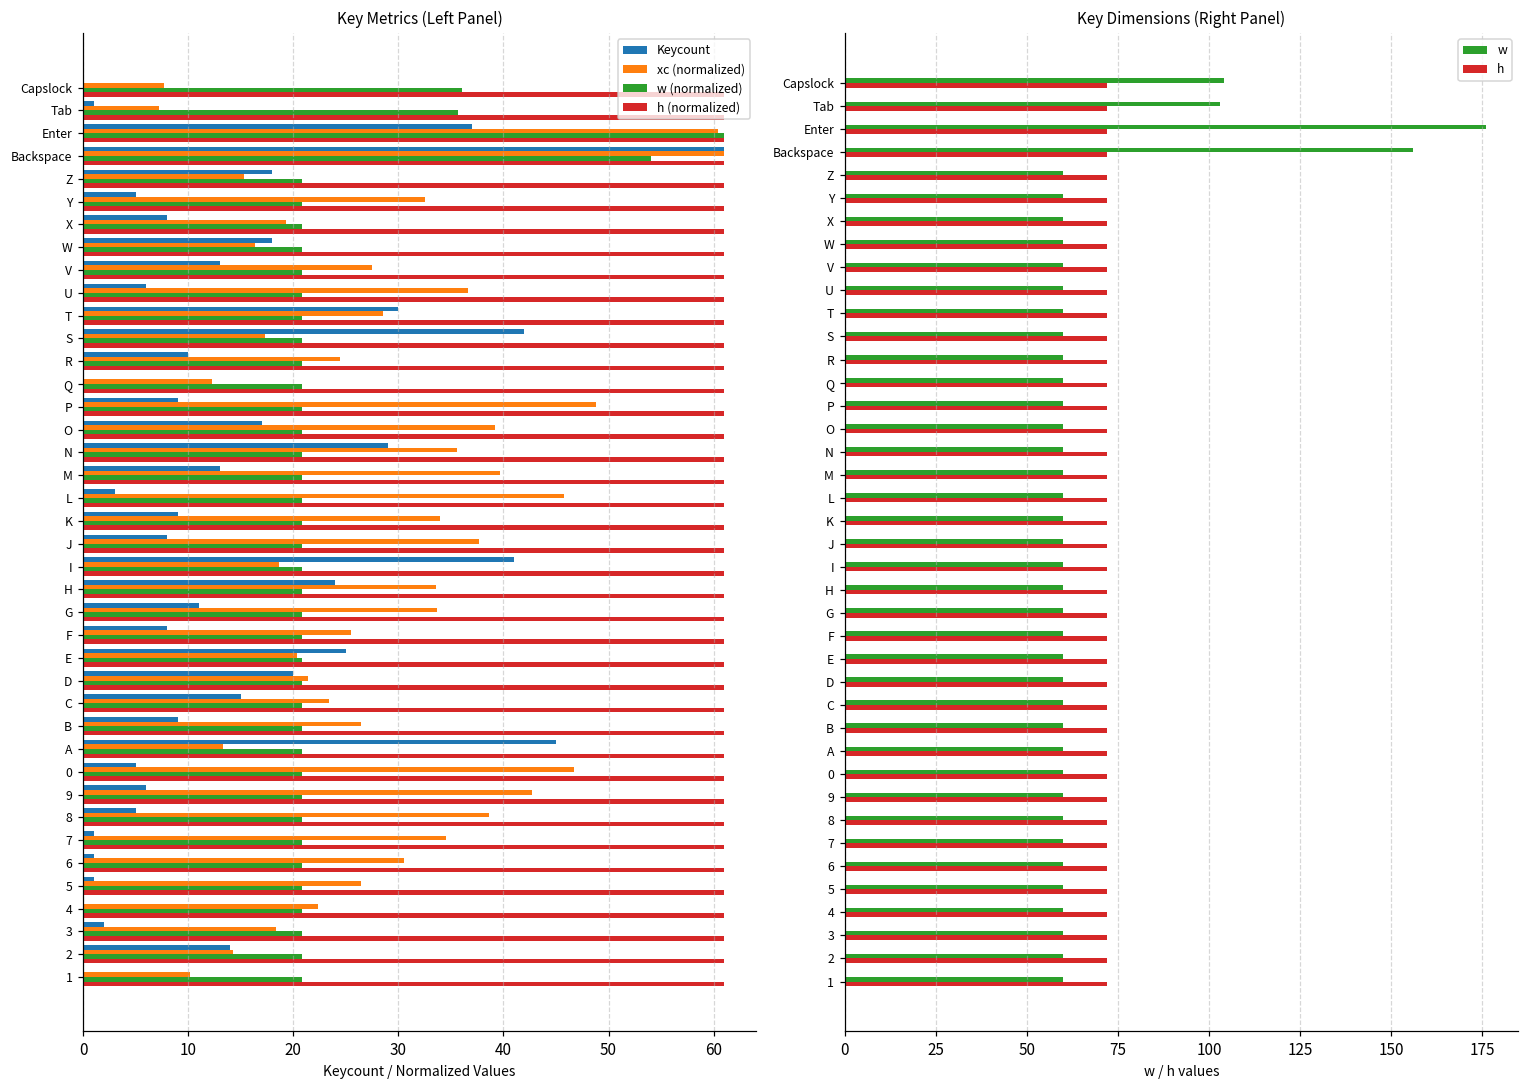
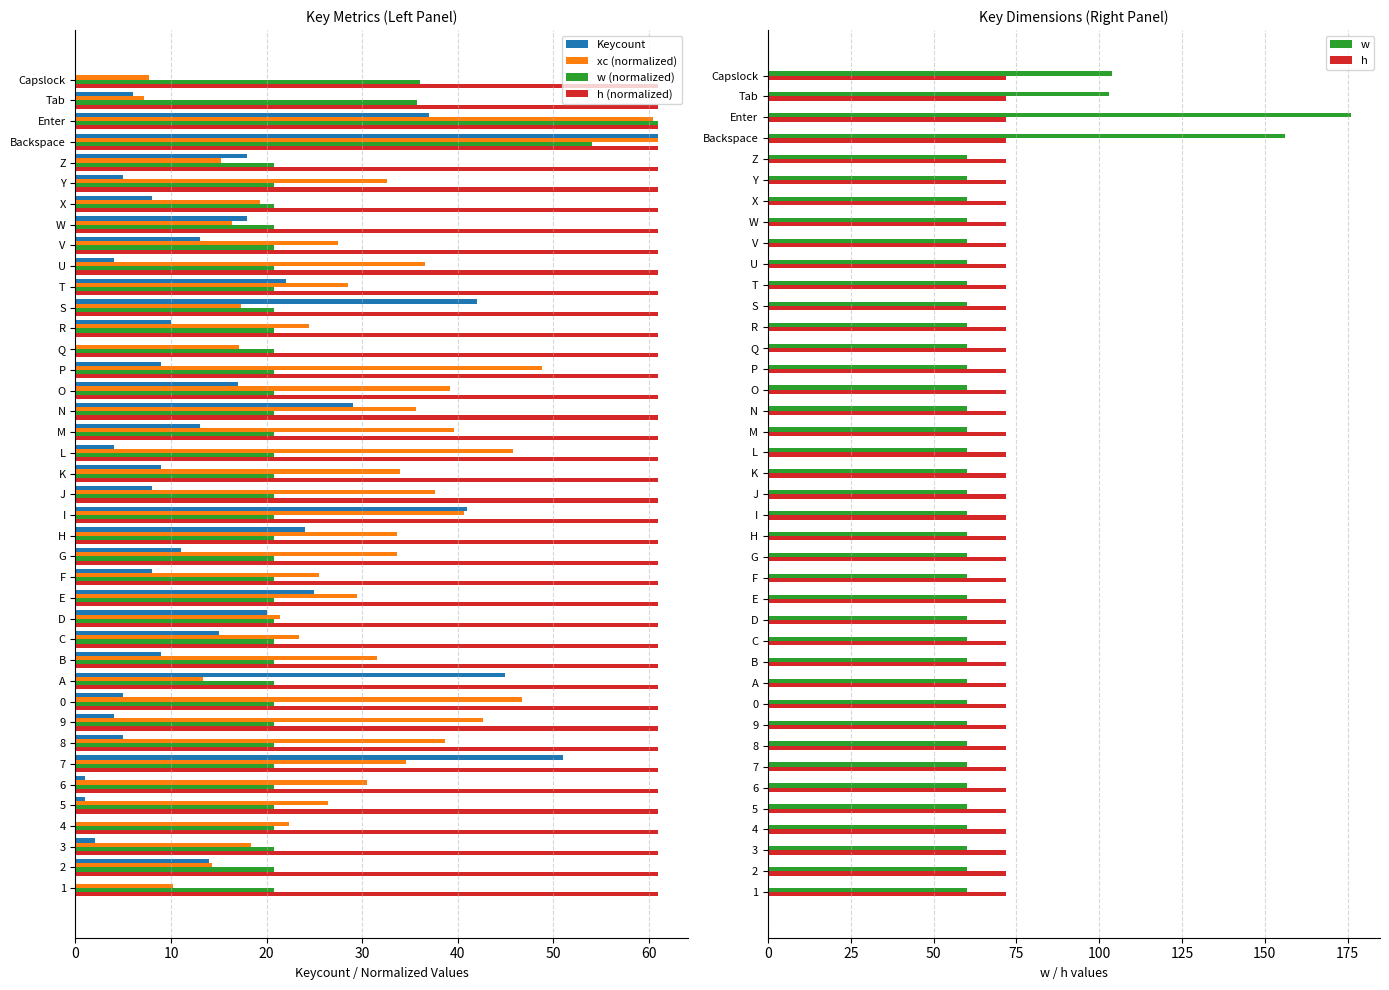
  {
    "Key Metrics (Left Panel)": {
      "Keycount": {
        "Capslock": 0,
-       "Tab": 1,
+       "Tab": 6,
        "Enter": 37,
        "Backspace": 61,
        "Z": 18,
        "Y": 5,
        "X": 8,
        "W": 18,
        "V": 13,
-       "U": 6,
-       "T": 30,
+       "U": 4,
+       "T": 22,
        "S": 42,
        "R": 10,
        "Q": 0,
        "P": 9,
        "O": 17,
        "N": 29,
        "M": 13,
-       "L": 3,
+       "L": 4,
        "K": 9,
        "J": 8,
        "I": 41,
        "H": 24,
        "G": 11,
        "F": 8,
        "E": 25,
        "D": 20,
        "C": 15,
        "B": 9,
        "A": 45,
        "0": 5,
-       "9": 6,
+       "9": 4,
        "8": 5,
-       "7": 1,
+       "7": 51,
        "6": 1,
        "5": 1,
        "4": 0,
        "3": 2,
        "2": 14,
        "1": 0
      },
      "xc (normalized)": {
        "Capslock": 8,
        "Tab": 7,
        "Enter": 60,
        "Backspace": 61,
        "Z": 15,
        "Y": 33,
        "X": 19,
        "W": 16,
        "V": 27,
        "U": 37,
        "T": 29,
        "S": 17,
        "R": 24,
-       "Q": 12,
+       "Q": 17,
        "P": 49,
        "O": 39,
        "N": 36,
        "M": 40,
        "L": 46,
        "K": 34,
        "J": 38,
-       "I": 19,
+       "I": 41,
        "H": 34,
        "G": 34,
        "F": 25,
-       "E": 20,
+       "E": 29,
        "D": 21,
        "C": 23,
-       "B": 26,
+       "B": 32,
        "A": 13,
        "0": 47,
        "9": 43,
        "8": 39,
        "7": 35,
        "6": 31,
        "5": 26,
        "4": 22,
        "3": 18,
        "2": 14,
        "1": 10
      }
    }
  }
